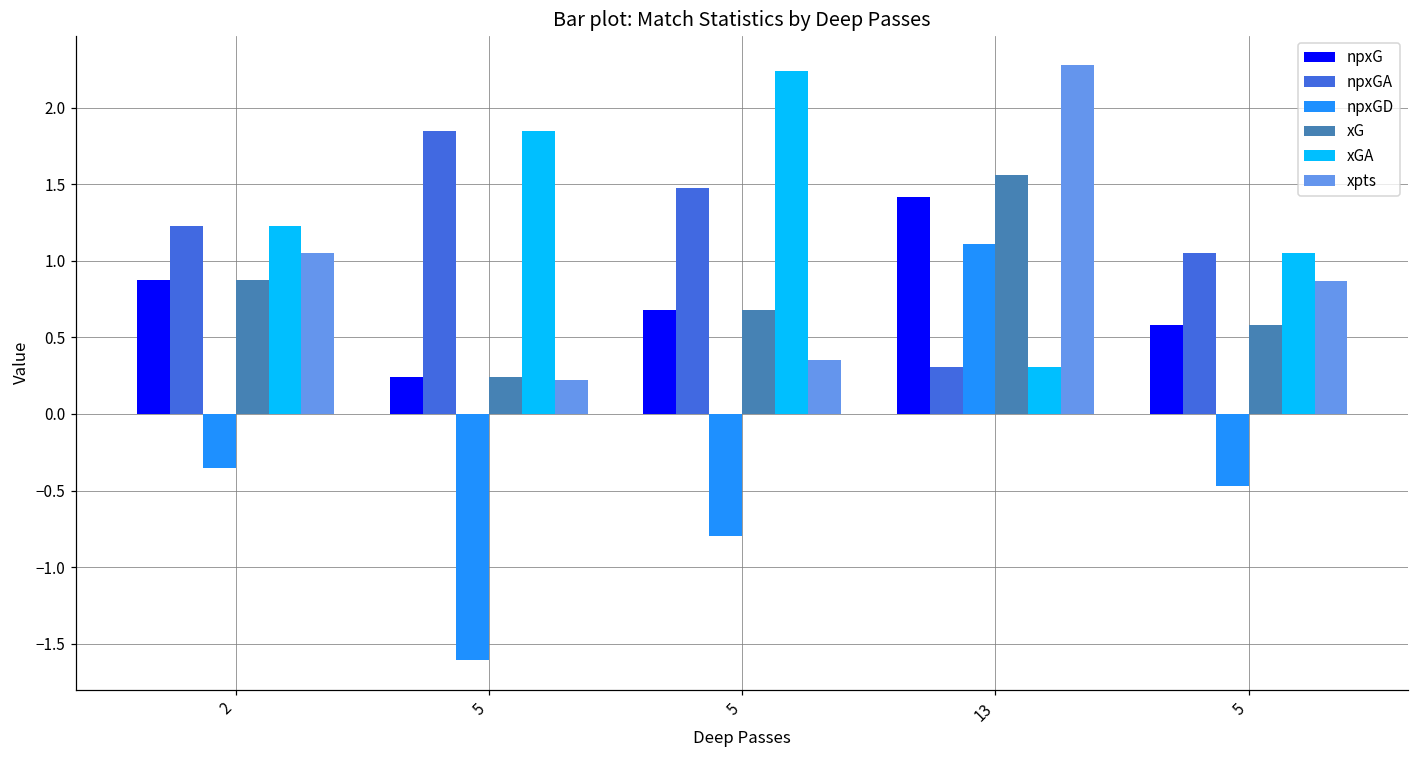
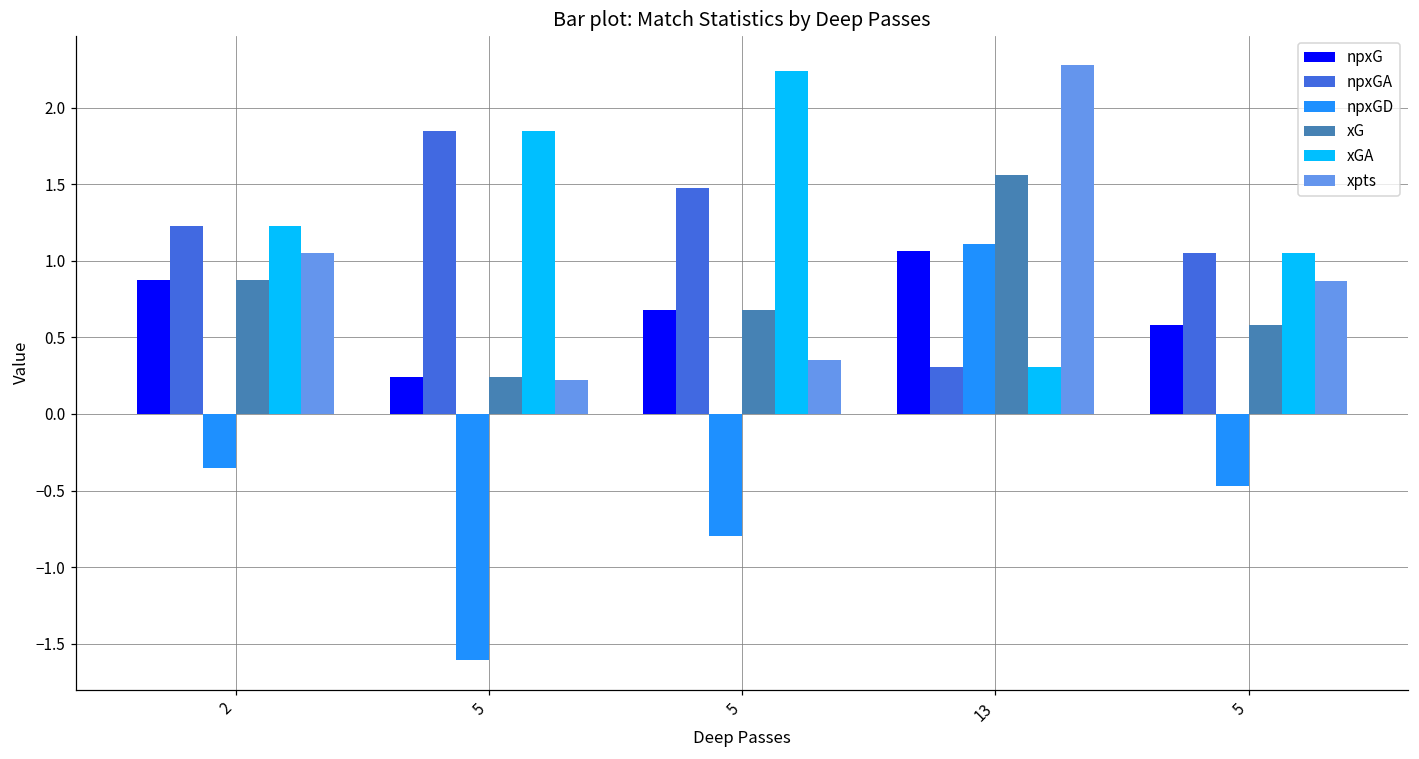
  {
    "npxG": {
      "2": 0.87,
-     "13": 1.41
+     "13": 1.07
    }
  }
